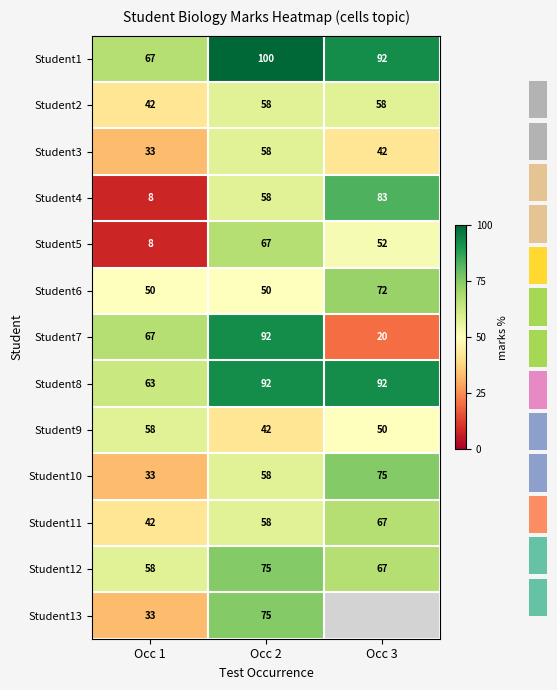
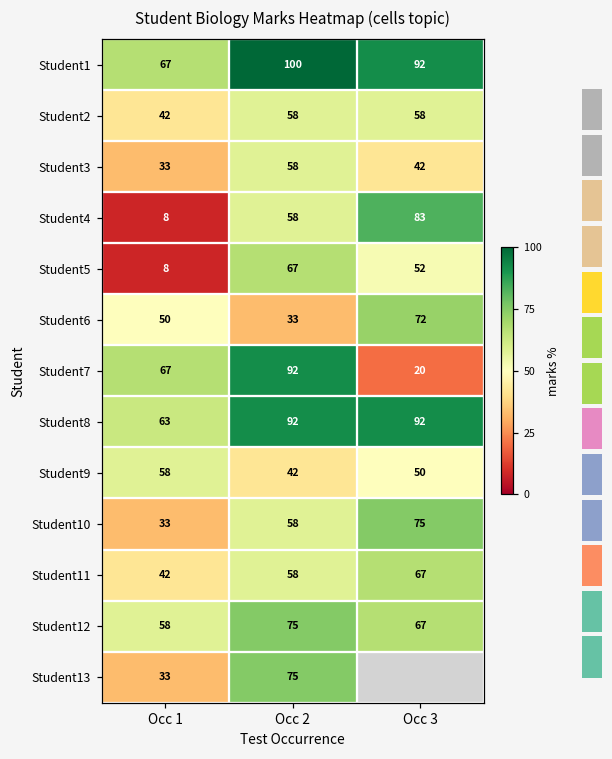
  {
    "Student Biology Marks Heatmap (cells topic)": {
      "Student1": {
        "Occ 1": 67,
        "Occ 2": 100,
        "Occ 3": 92
      },
      "Student2": {
        "Occ 1": 42,
        "Occ 2": 58,
        "Occ 3": 58
      },
      "Student3": {
        "Occ 1": 33,
        "Occ 2": 58,
        "Occ 3": 42
      },
      "Student4": {
        "Occ 1": 8,
        "Occ 2": 58,
        "Occ 3": 83
      },
      "Student5": {
        "Occ 1": 8,
        "Occ 2": 67,
        "Occ 3": 52
      },
      "Student6": {
        "Occ 1": 50,
-       "Occ 2": 50,
+       "Occ 2": 33,
        "Occ 3": 72
      },
      "Student7": {
        "Occ 1": 67,
        "Occ 2": 92,
        "Occ 3": 20
      },
      "Student8": {
        "Occ 1": 63,
        "Occ 2": 92,
        "Occ 3": 92
      },
      "Student9": {
        "Occ 1": 58,
        "Occ 2": 42,
        "Occ 3": 50
      },
      "Student10": {
        "Occ 1": 33,
        "Occ 2": 58,
        "Occ 3": 75
      },
      "Student11": {
        "Occ 1": 42,
        "Occ 2": 58,
        "Occ 3": 67
      },
      "Student12": {
        "Occ 1": 58,
        "Occ 2": 75,
        "Occ 3": 67
      },
      "Student13": {
        "Occ 1": 33,
        "Occ 2": 75
      }
    }
  }
